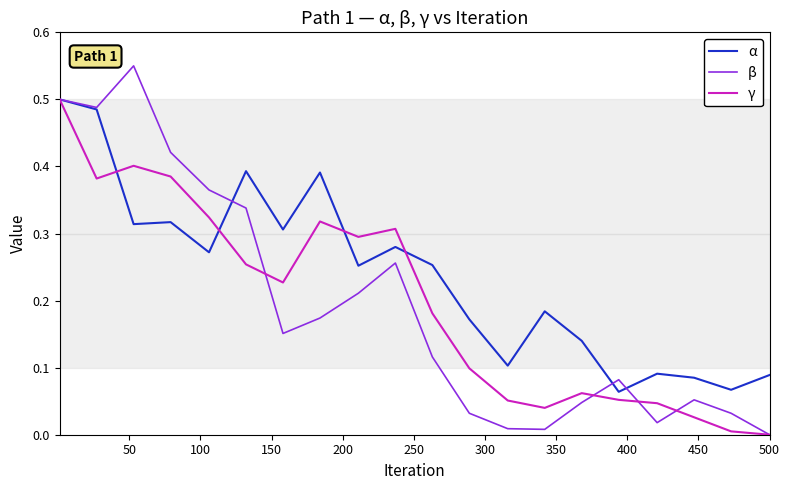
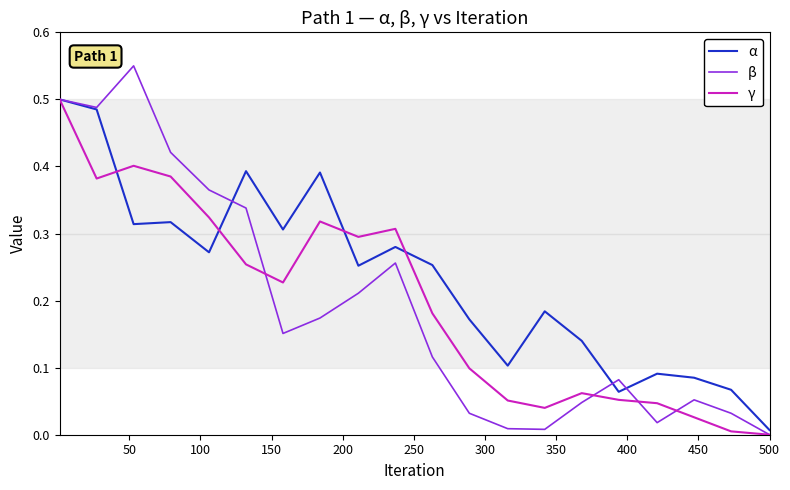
  {
    "α": {
-     "500": 0.09
+     "500": 0.01
    }
  }
